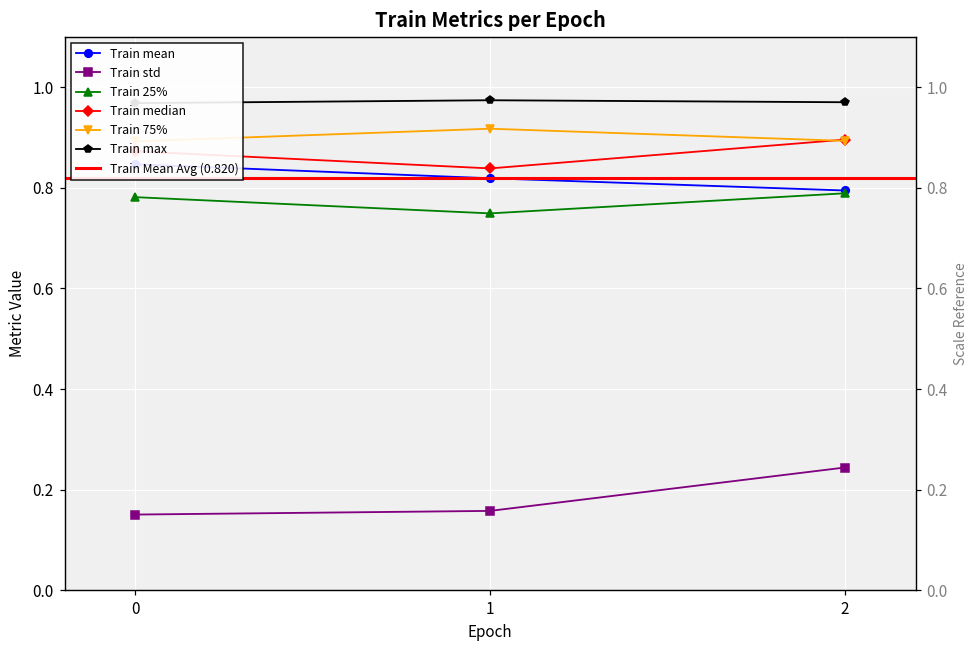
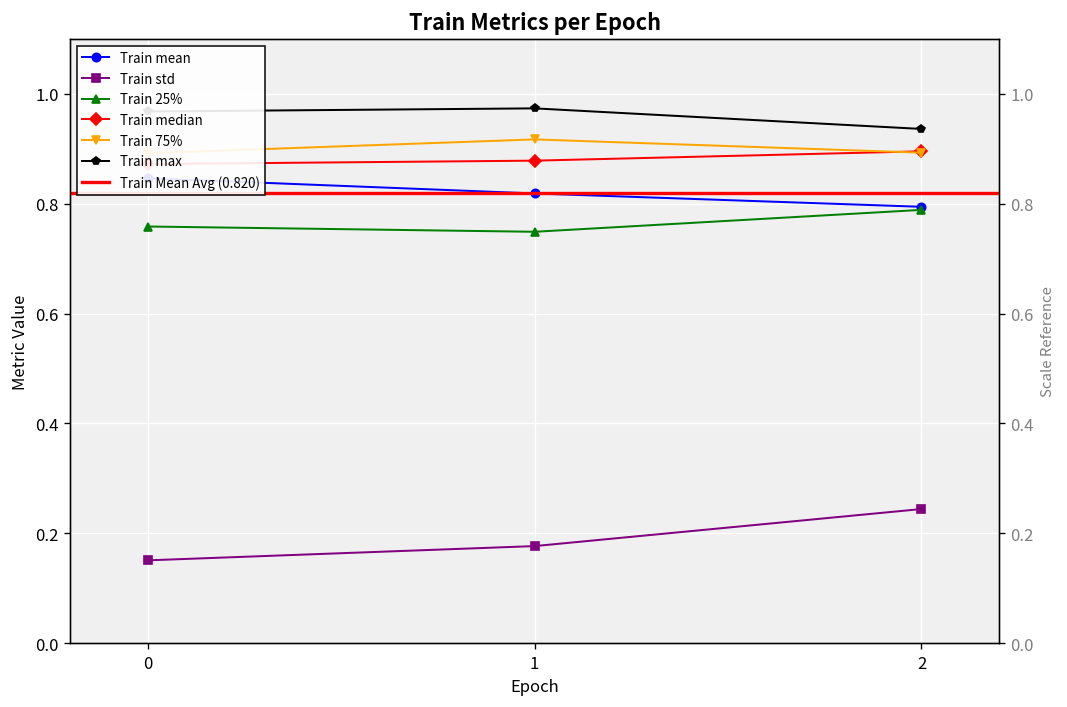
  {
    "Train mean": {
      "1": 0.82
    },
    "Train std": {
      "0": 0.15,
-     "1": 0.16,
+     "1": 0.18,
      "2": 0.24
    },
    "Train 25%": {
-     "0": 0.78,
+     "0": 0.76,
      "1": 0.75
    },
    "Train median": {
-     "1": 0.84
+     "1": 0.88
    },
    "Train 75%": {
      "1": 0.92
    },
    "Train max": {
      "1": 0.97,
-     "2": 0.97
+     "2": 0.94
    }
  }
